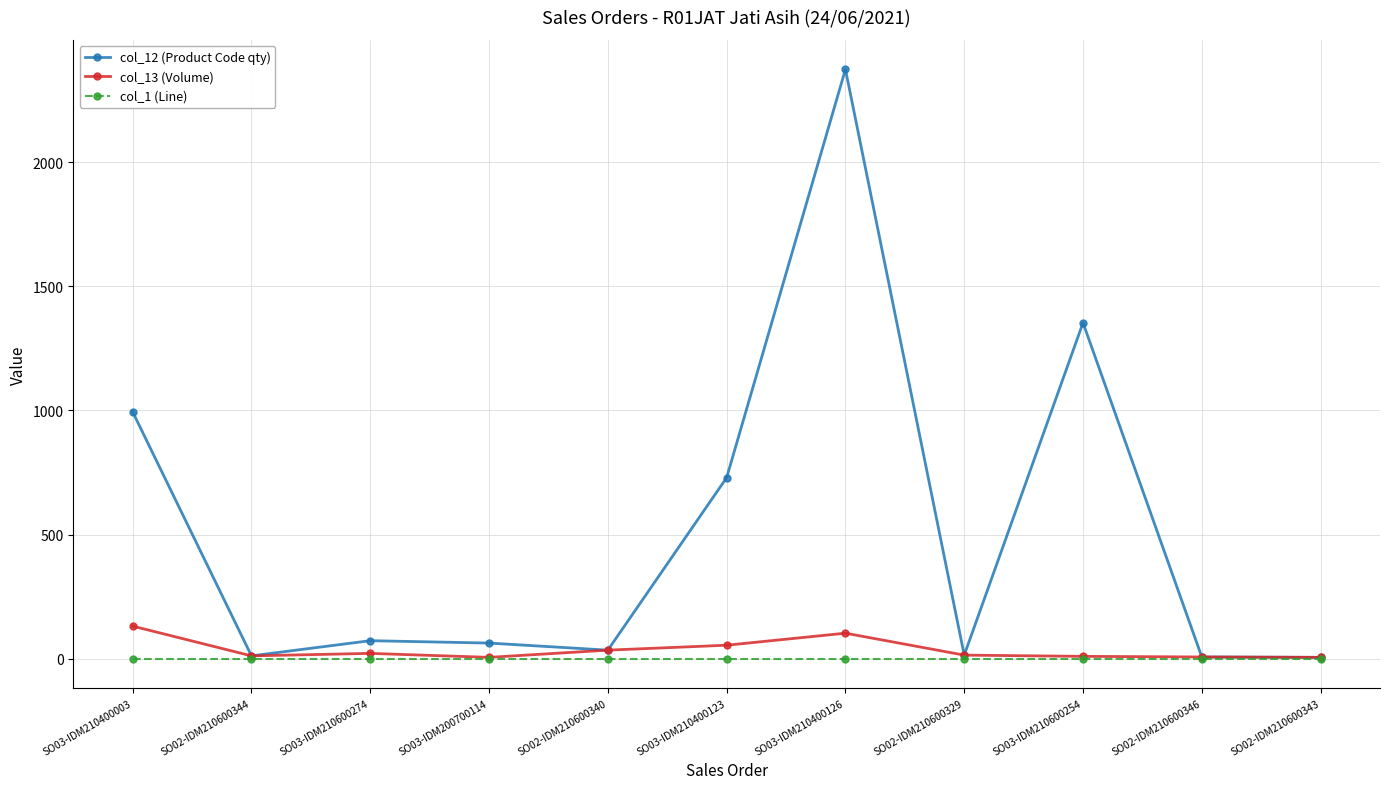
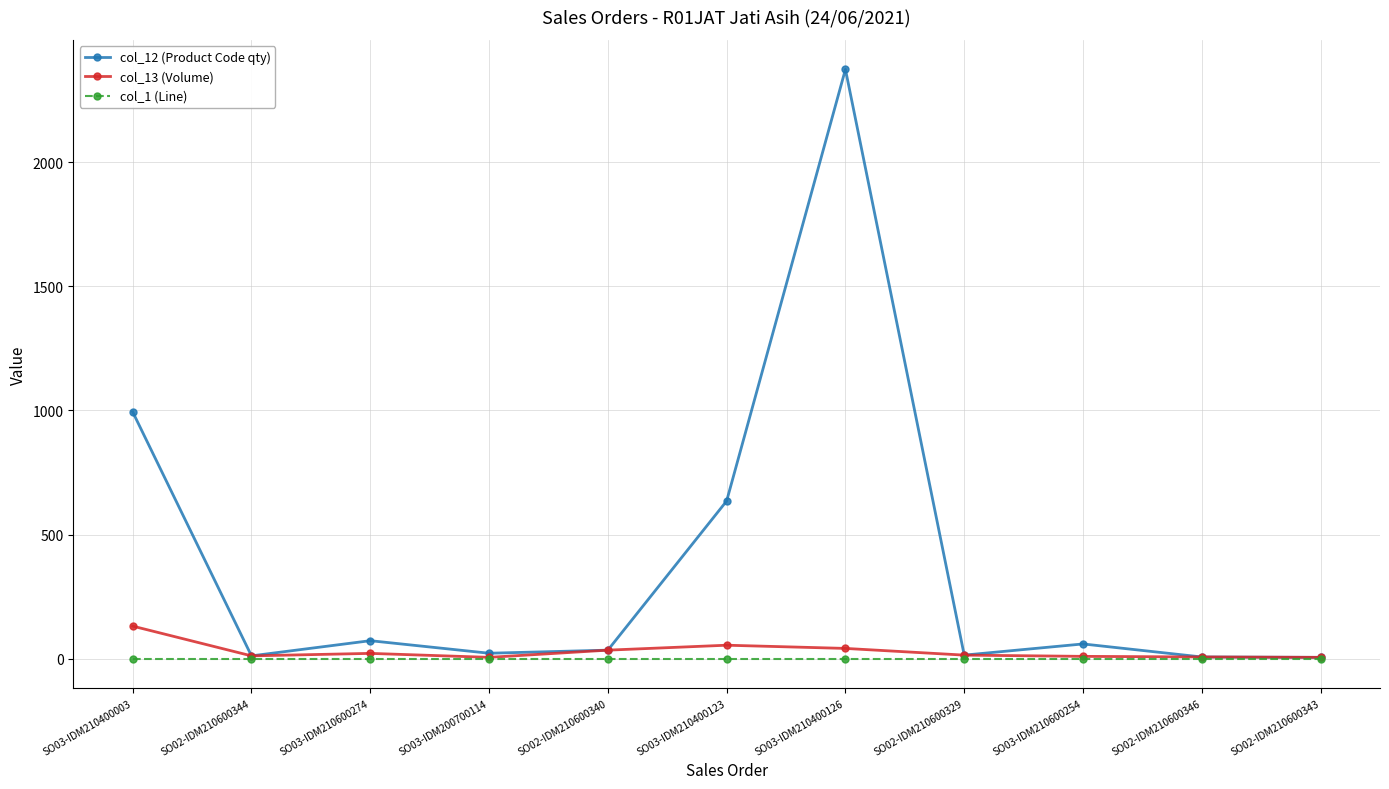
  {
    "col_12 (Product Code qty)": {
      "SO03-IDM210400003": 990,
      "SO03-IDM210600274": 70,
-     "SO03-IDM200700114": 60,
-     "SO03-IDM210400123": 730,
+     "SO03-IDM200700114": 20,
+     "SO03-IDM210400123": 640,
      "SO03-IDM210400126": 2370,
-     "SO03-IDM210600254": 1350
+     "SO03-IDM210600254": 60
    },
    "col_13 (Volume)": {
      "SO03-IDM210400003": 130,
      "SO03-IDM210600274": 20,
      "SO03-IDM210400123": 50,
-     "SO03-IDM210400126": 100
+     "SO03-IDM210400126": 40
    },
    "col_1 (Line)": {
      "SO03-IDM210400003": 0,
      "SO02-IDM210600344": 0,
      "SO03-IDM210600274": 0,
      "SO02-IDM210600340": 0,
      "SO03-IDM210400123": 0,
      "SO03-IDM210400126": 0,
      "SO02-IDM210600329": 0
    }
  }
